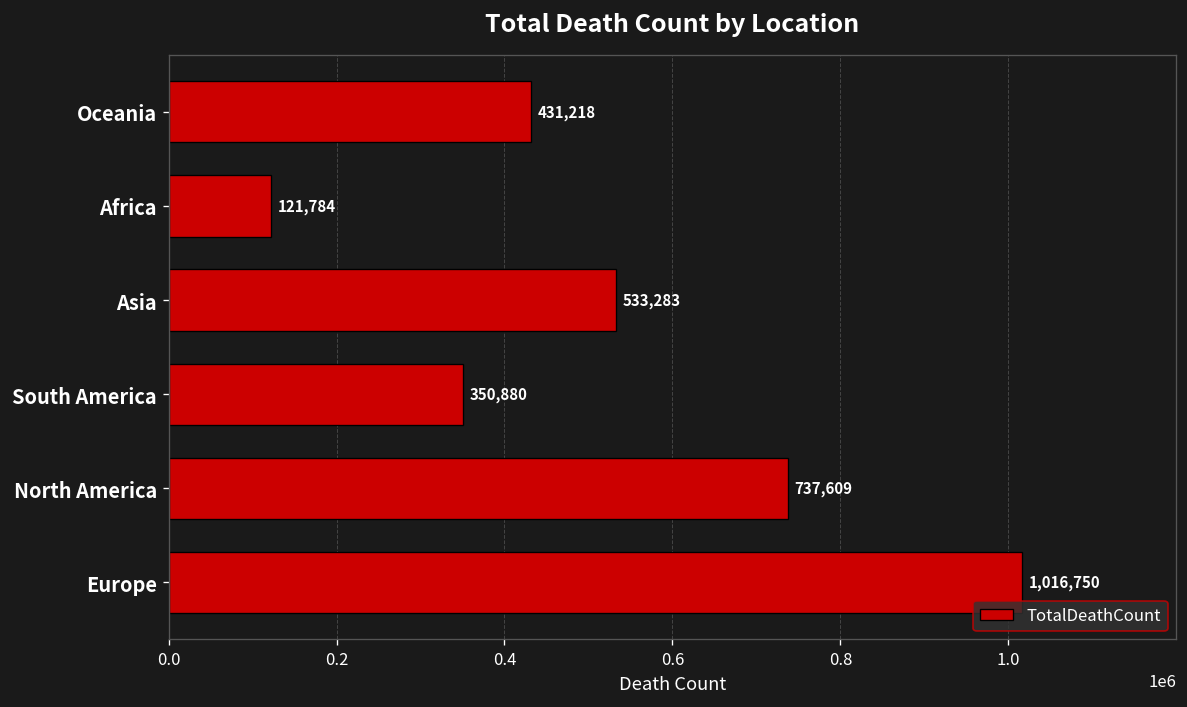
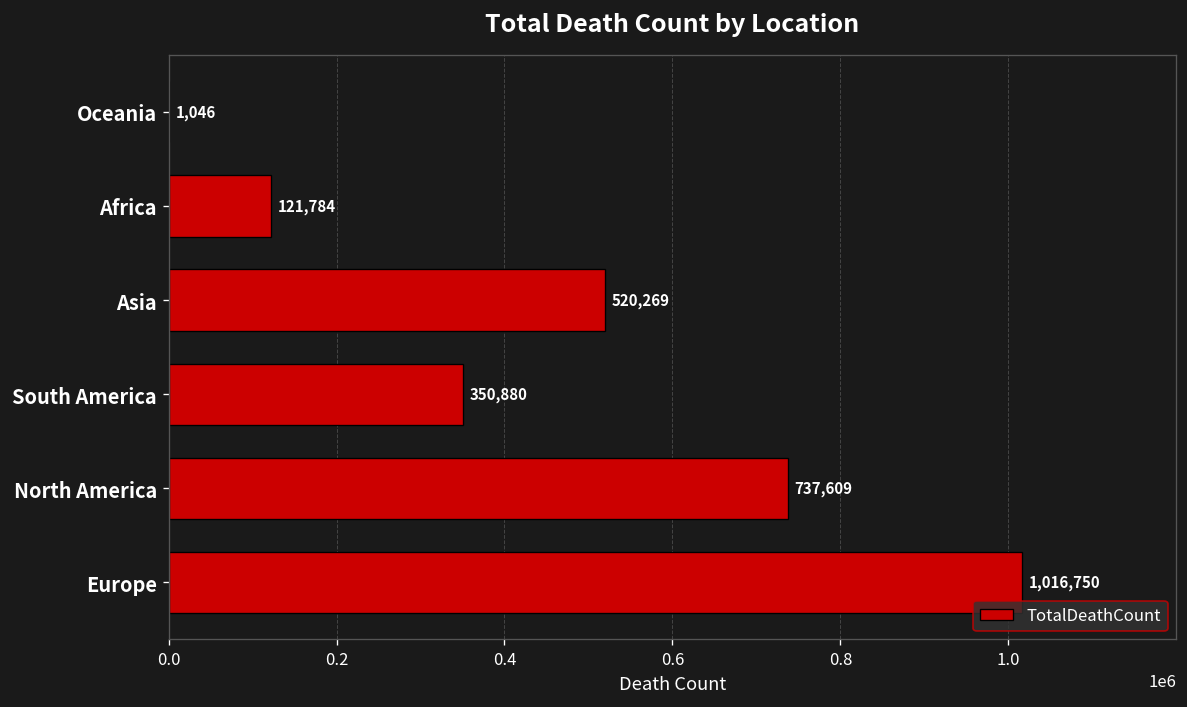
  {
-   "Oceania": "431,218",
+   "Oceania": "1,046",
    "Africa": "121,784",
-   "Asia": "533,283",
+   "Asia": "520,269",
    "South America": "350,880",
    "North America": "737,609",
    "Europe": "1,016,750"
  }
